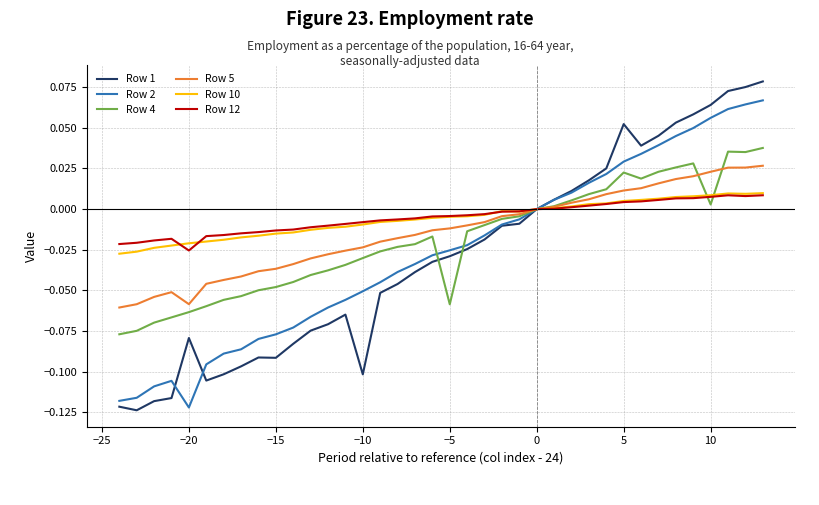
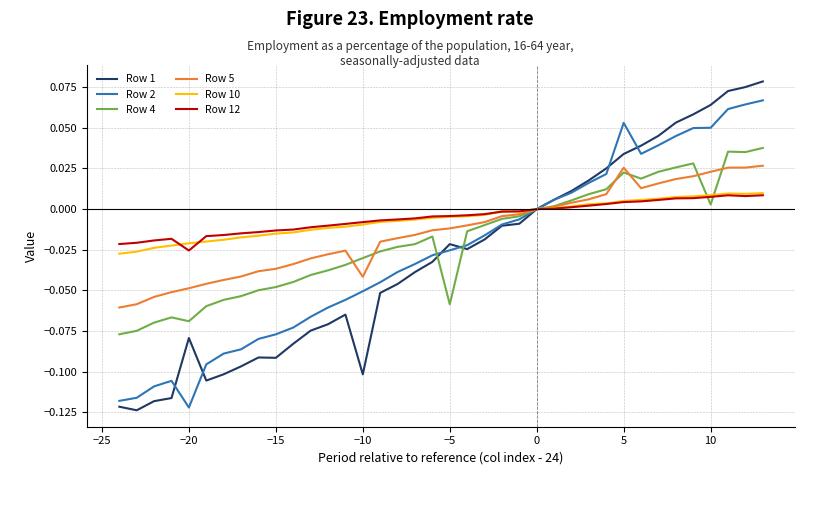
  {
    "Row 1": {
      "−20": -0.079,
      "−15": -0.091,
      "−10": -0.102,
-     "−5": -0.029,
-     "5": 0.052,
+     "−5": -0.022,
+     "5": 0.034,
      "10": 0.064
    },
    "Row 2": {
      "−20": -0.122,
      "−15": -0.077,
      "−10": -0.051,
      "−5": -0.025,
-     "5": 0.029,
-     "10": 0.056
+     "5": 0.053,
+     "10": 0.050
    },
    "Row 4": {
-     "−20": -0.063,
+     "−20": -0.069,
      "−15": -0.048,
      "−10": -0.030,
      "−5": -0.059,
      "5": 0.023,
      "10": 0.003
    },
    "Row 5": {
-     "−20": -0.058,
+     "−20": -0.049,
      "−15": -0.037,
-     "−10": -0.024,
+     "−10": -0.042,
      "−5": -0.012,
-     "5": 0.011,
+     "5": 0.025,
      "10": 0.023
    },
    "Row 10": {
      "−20": -0.021,
      "−15": -0.015
    },
    "Row 12": {
      "−20": -0.025,
      "−15": -0.013
    }
  }
